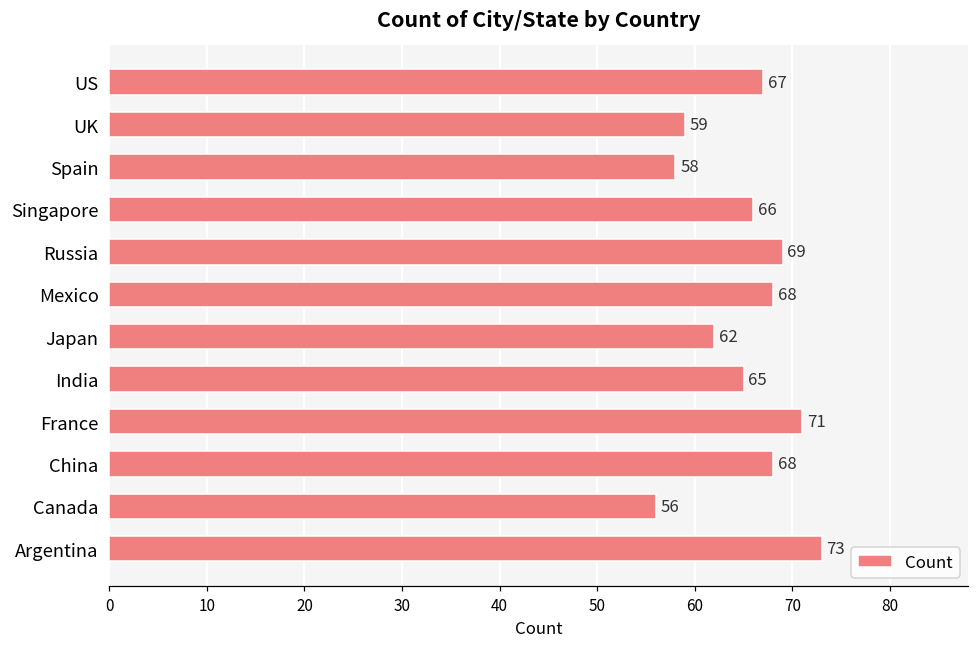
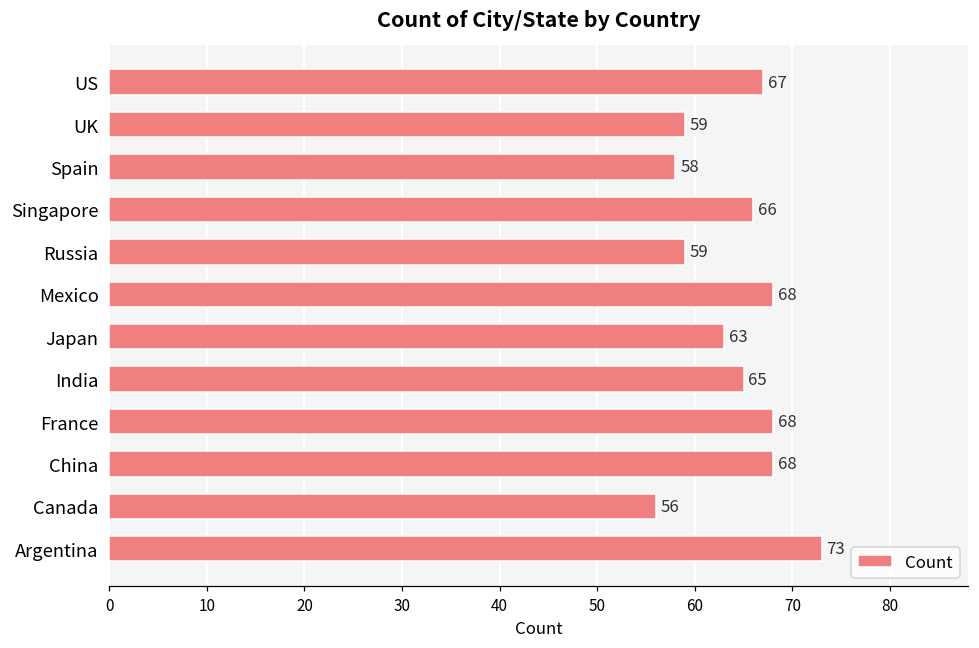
  {
    "US": 67,
    "UK": 59,
    "Spain": 58,
    "Singapore": 66,
-   "Russia": 69,
+   "Russia": 59,
    "Mexico": 68,
-   "Japan": 62,
+   "Japan": 63,
    "India": 65,
-   "France": 71,
+   "France": 68,
    "China": 68,
    "Canada": 56,
    "Argentina": 73
  }
